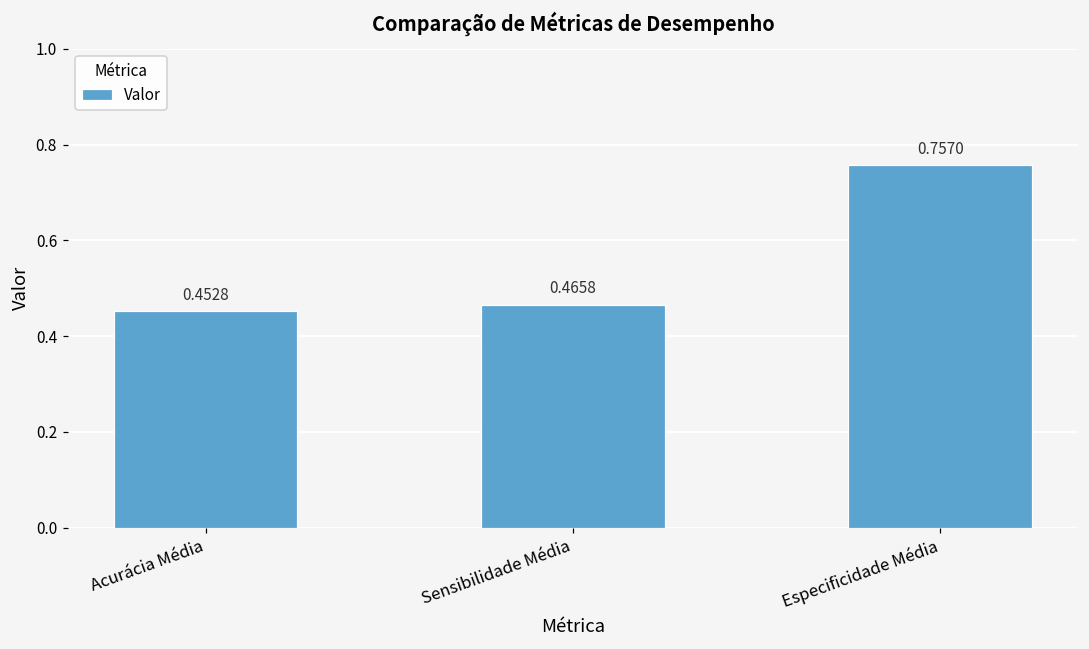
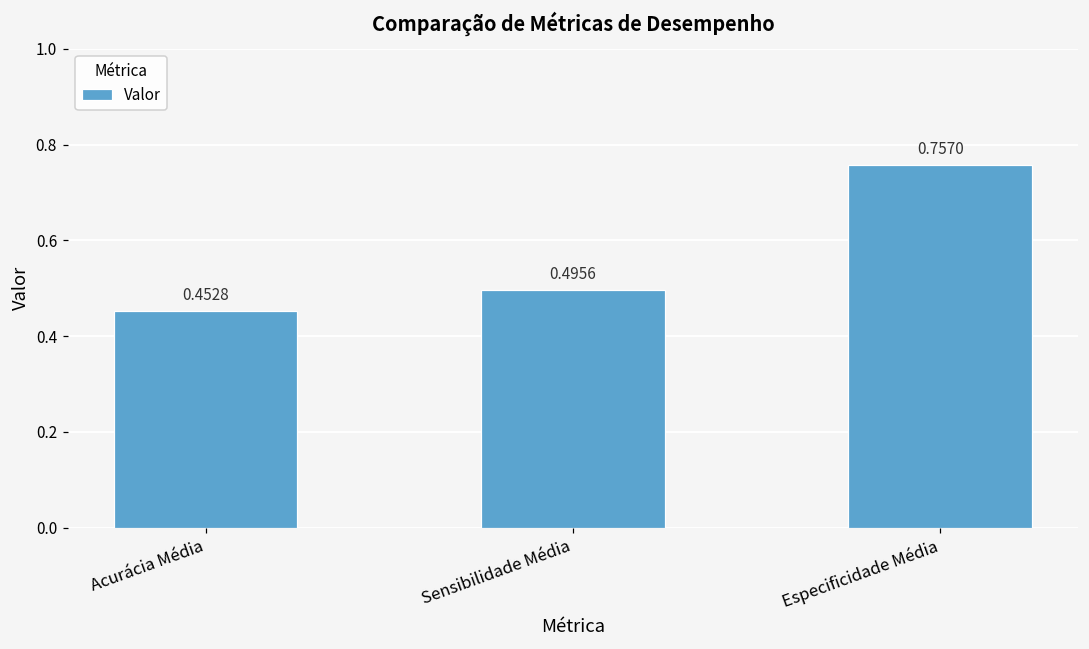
  {
    "Acurácia Média": 0.4528,
-   "Sensibilidade Média": 0.4658,
+   "Sensibilidade Média": 0.4956,
    "Especificidade Média": 0.7570
  }
